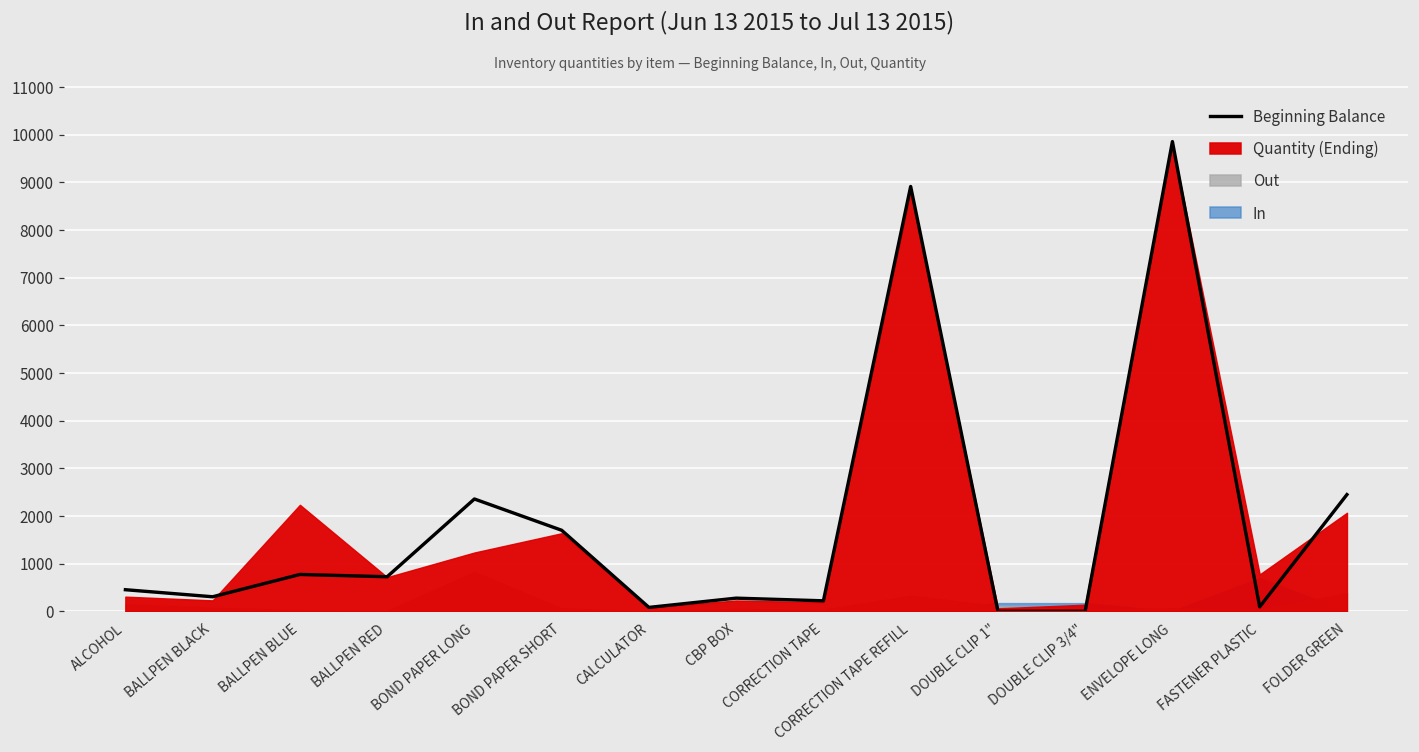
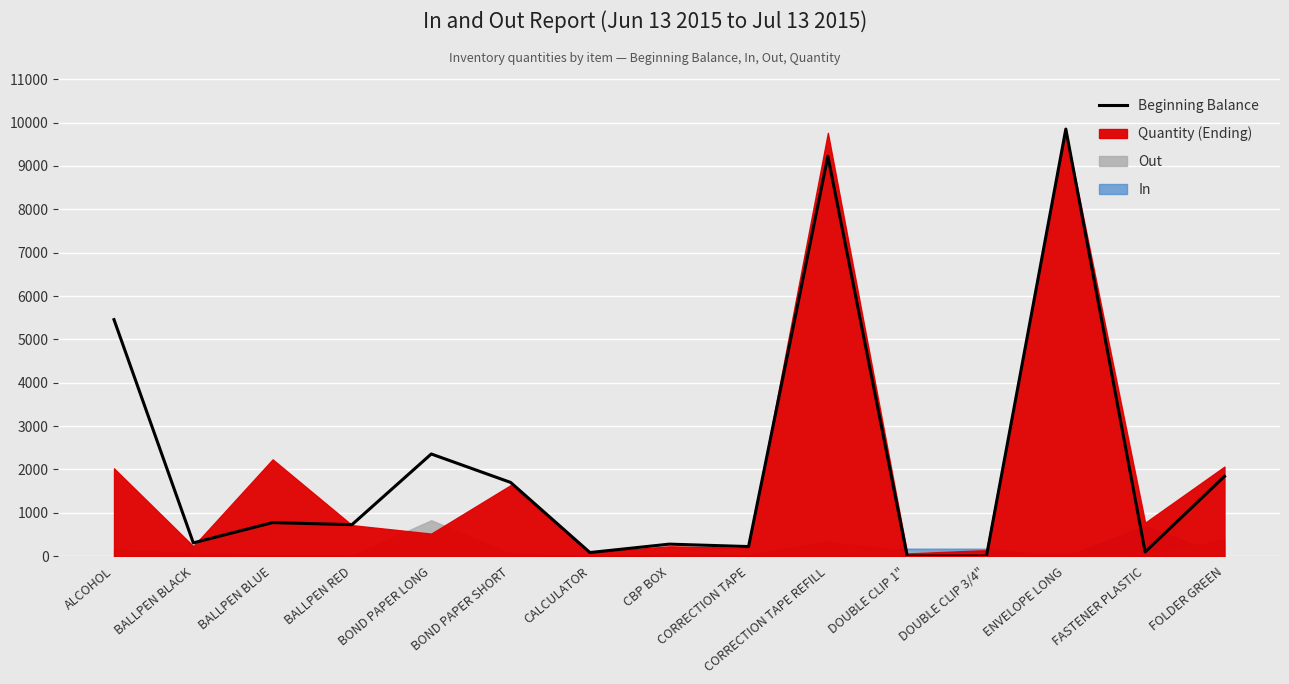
  {
    "Beginning Balance": {
-     "ALCOHOL": 500,
+     "ALCOHOL": 5500,
      "BALLPEN BLACK": 300,
      "BALLPEN BLUE": 800,
      "BOND PAPER LONG": 2400,
      "BOND PAPER SHORT": 1700,
-     "CORRECTION TAPE REFILL": 8900,
+     "CORRECTION TAPE REFILL": 9200,
      "DOUBLE CLIP 1\"": 0,
      "ENVELOPE LONG": 9900,
      "FASTENER PLASTIC": 100,
-     "FOLDER GREEN": 2400
+     "FOLDER GREEN": 1800
    },
    "Quantity (Ending)": {
-     "ALCOHOL": 300,
+     "ALCOHOL": 2000,
      "BALLPEN BLACK": 200,
      "BALLPEN BLUE": 2200,
-     "BOND PAPER LONG": 1200,
+     "BOND PAPER LONG": 500,
      "BOND PAPER SHORT": 1600,
-     "CORRECTION TAPE REFILL": 8800,
+     "CORRECTION TAPE REFILL": 9800,
      "ENVELOPE LONG": 9800,
      "FASTENER PLASTIC": 800,
      "FOLDER GREEN": 2100
    },
    "Out": {
      "ALCOHOL": 100,
      "BALLPEN BLACK": 100,
      "BOND PAPER LONG": 800,
      "BOND PAPER SHORT": 100,
      "CORRECTION TAPE REFILL": 300,
      "ENVELOPE LONG": 100,
      "FASTENER PLASTIC": 0,
      "FOLDER GREEN": 400
    },
    "In": {
      "ALCOHOL": 0,
      "BALLPEN BLACK": 0,
      "BOND PAPER LONG": 0,
      "BOND PAPER SHORT": 0,
      "CORRECTION TAPE REFILL": 0,
      "DOUBLE CLIP 1\"": 200,
      "ENVELOPE LONG": 0,
      "FASTENER PLASTIC": 700,
      "FOLDER GREEN": 0
    }
  }
